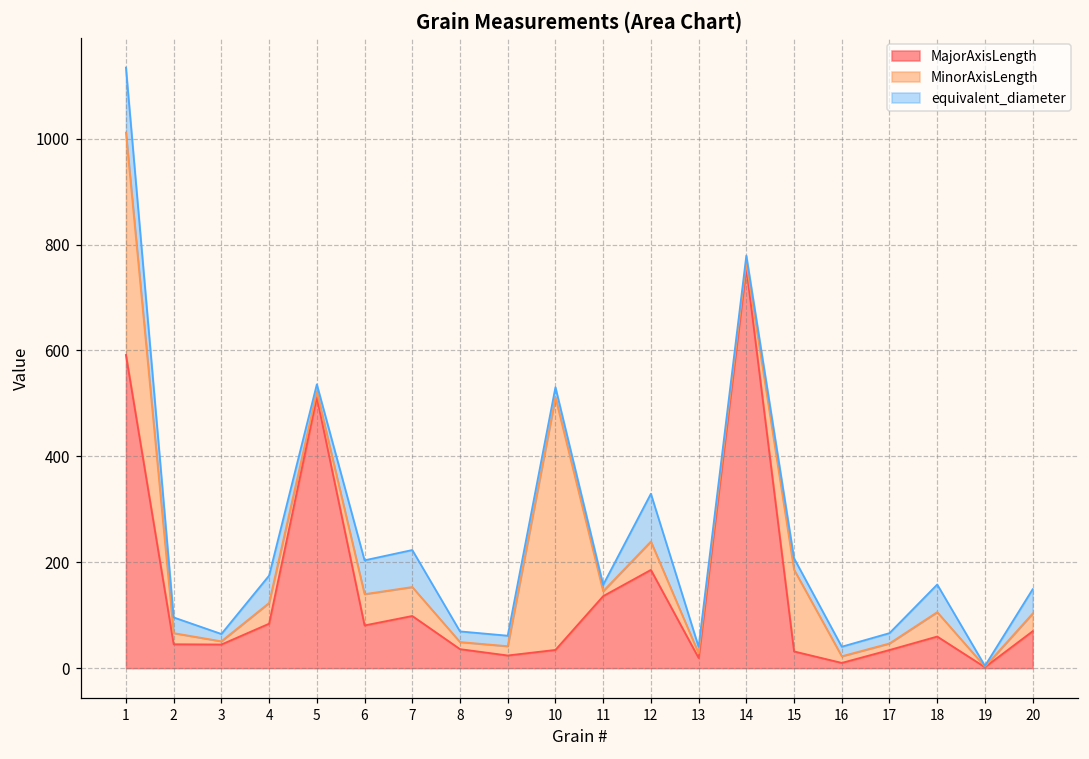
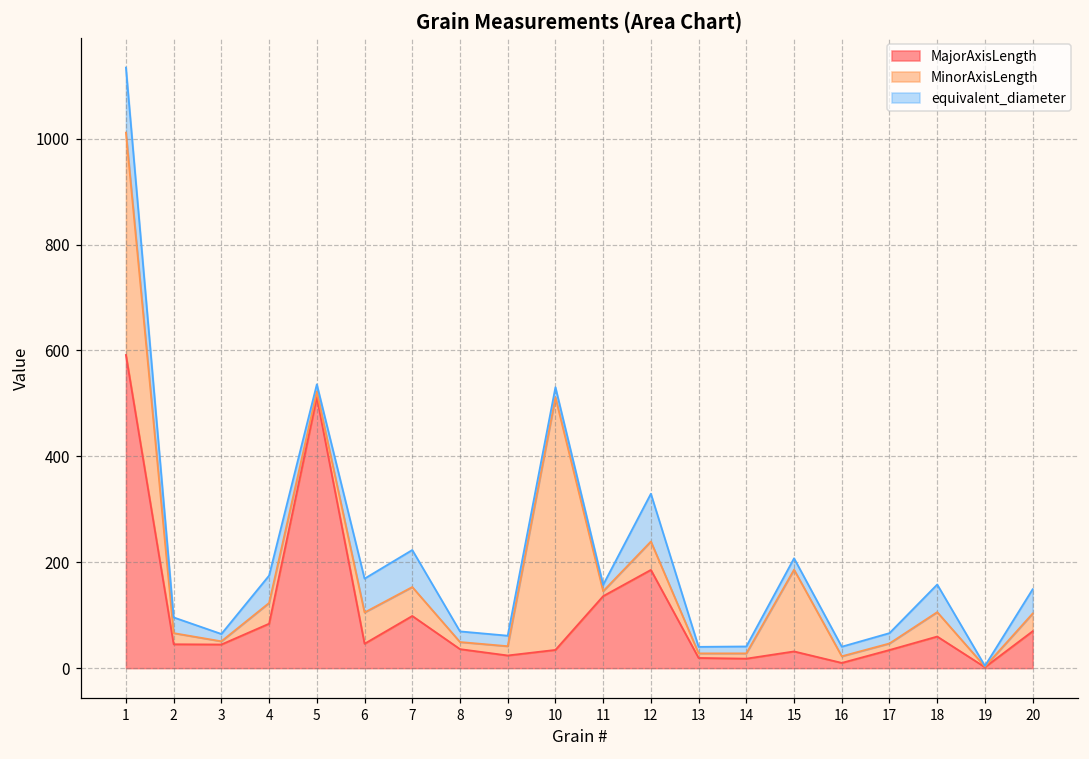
  {
    "MajorAxisLength": {
      "1": 590,
      "2": 50,
      "3": 40,
      "4": 80,
      "5": 510,
-     "6": 80,
+     "6": 50,
      "7": 100,
      "8": 40,
      "9": 20,
      "10": 30,
      "11": 140,
      "12": 190,
      "13": 20,
-     "14": 760,
+     "14": 20,
      "15": 30,
      "16": 10,
      "17": 30,
      "18": 60,
      "20": 70
    },
    "MinorAxisLength": {
      "1": 420,
      "2": 20,
      "3": 10,
      "4": 40,
      "5": 10,
      "6": 60,
      "7": 50,
      "8": 10,
      "9": 20,
      "10": 480,
      "11": 10,
      "12": 50,
      "13": 10,
      "14": 10,
      "15": 150,
      "16": 10,
      "17": 10,
      "18": 50,
      "20": 30
    },
    "equivalent_diameter": {
      "1": 120,
      "2": 30,
      "3": 10,
      "4": 50,
      "5": 10,
      "6": 60,
      "7": 70,
      "8": 20,
      "9": 20,
      "10": 20,
      "11": 10,
      "12": 90,
      "13": 10,
      "14": 10,
      "15": 20,
      "16": 20,
      "17": 20,
      "18": 50,
      "20": 50
    }
  }
